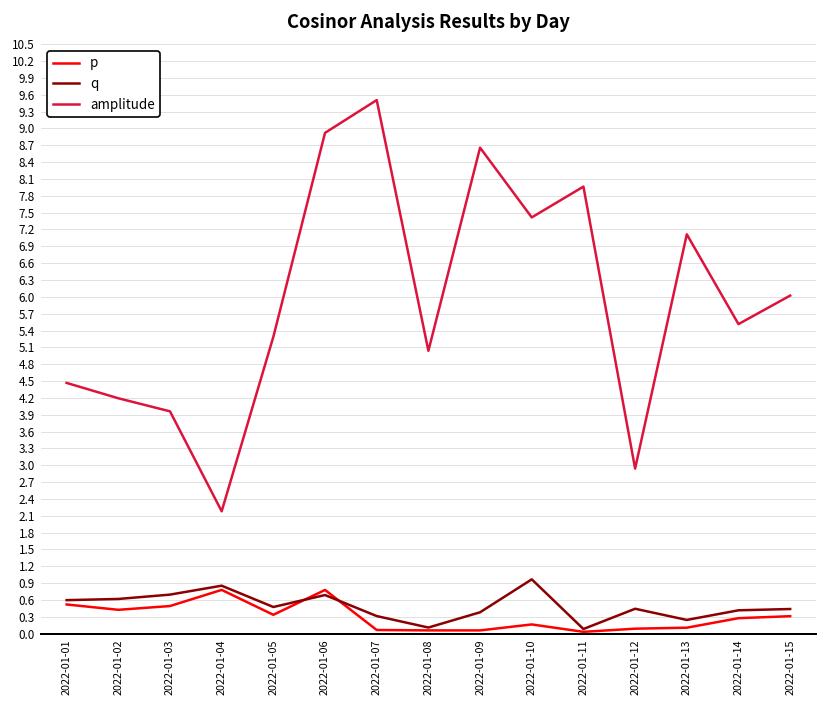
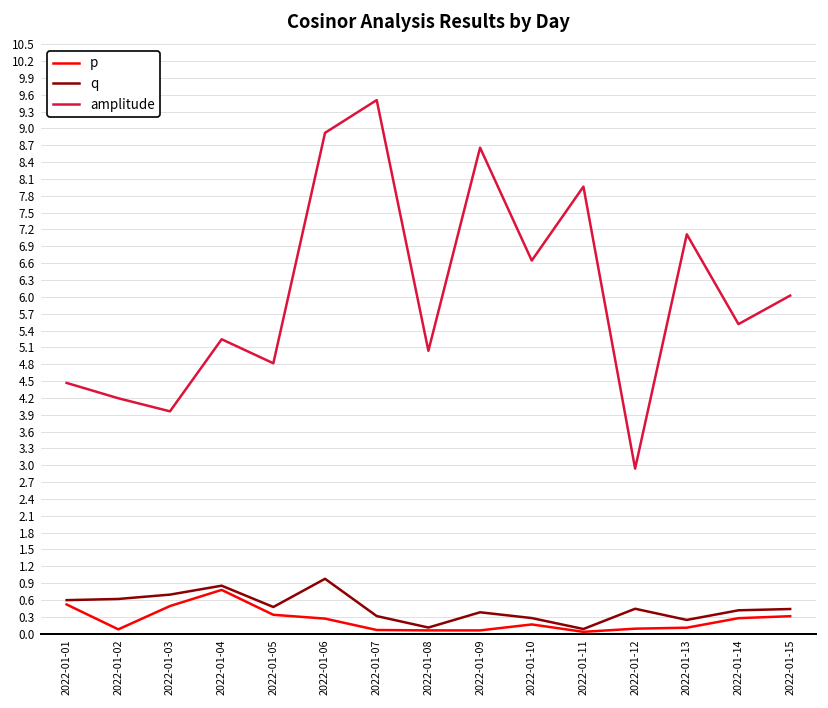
  {
    "p": {
      "2022-01-01": 0.5,
-     "2022-01-02": 0.4,
+     "2022-01-02": 0.1,
      "2022-01-03": 0.5,
      "2022-01-04": 0.8,
      "2022-01-05": 0.3,
-     "2022-01-06": 0.8,
+     "2022-01-06": 0.3,
      "2022-01-07": 0.1,
      "2022-01-09": 0.1,
      "2022-01-10": 0.2,
      "2022-01-12": 0.1,
      "2022-01-13": 0.1,
      "2022-01-14": 0.3,
      "2022-01-15": 0.3
    },
    "q": {
      "2022-01-01": 0.6,
      "2022-01-02": 0.6,
      "2022-01-03": 0.7,
      "2022-01-04": 0.9,
      "2022-01-05": 0.5,
-     "2022-01-06": 0.7,
+     "2022-01-06": 1.0,
      "2022-01-07": 0.3,
      "2022-01-09": 0.4,
-     "2022-01-10": 1.0,
+     "2022-01-10": 0.3,
      "2022-01-12": 0.4,
      "2022-01-13": 0.2,
      "2022-01-14": 0.4,
      "2022-01-15": 0.4
    },
    "amplitude": {
      "2022-01-01": 4.5,
      "2022-01-02": 4.2,
      "2022-01-03": 4.0,
-     "2022-01-04": 2.2,
-     "2022-01-05": 5.3,
+     "2022-01-04": 5.2,
+     "2022-01-05": 4.8,
      "2022-01-06": 8.9,
      "2022-01-07": 9.5,
      "2022-01-08": 5.0,
      "2022-01-09": 8.7,
-     "2022-01-10": 7.4,
+     "2022-01-10": 6.6,
      "2022-01-11": 8.0,
      "2022-01-12": 2.9,
      "2022-01-13": 7.1,
      "2022-01-14": 5.5,
      "2022-01-15": 6.0
    }
  }
